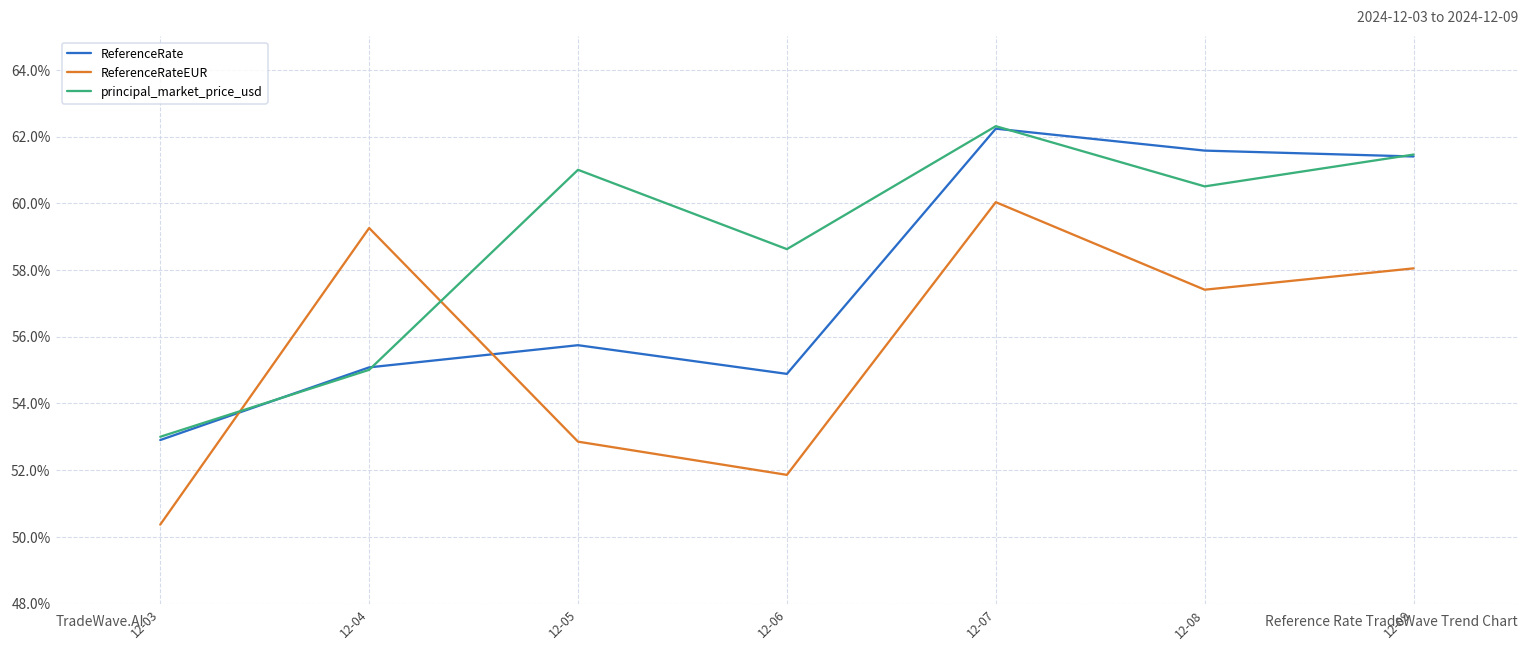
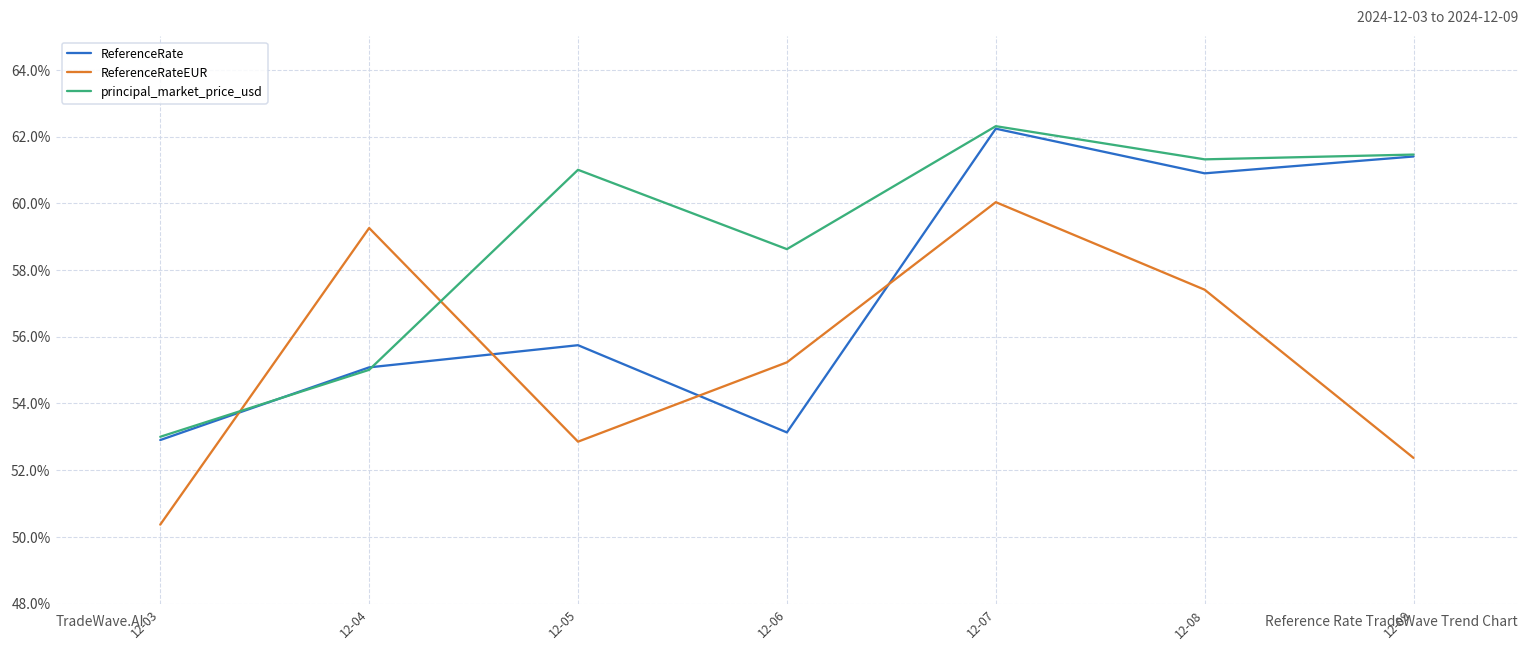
  {
    "ReferenceRate": {
      "12-03": "52.9%",
      "12-05": "55.7%",
-     "12-06": "54.9%",
-     "12-08": "61.6%"
+     "12-06": "53.1%",
+     "12-08": "60.9%"
    },
    "ReferenceRateEUR": {
      "12-03": "50.4%",
      "12-04": "59.3%",
      "12-05": "52.9%",
-     "12-06": "51.9%",
+     "12-06": "55.2%",
      "12-07": "60.0%",
      "12-08": "57.4%",
-     "12-09": "58.0%"
+     "12-09": "52.4%"
    },
    "principal_market_price_usd": {
      "12-03": "53.0%",
      "12-05": "61.0%",
      "12-06": "58.6%",
-     "12-08": "60.5%"
+     "12-08": "61.3%"
    }
  }
